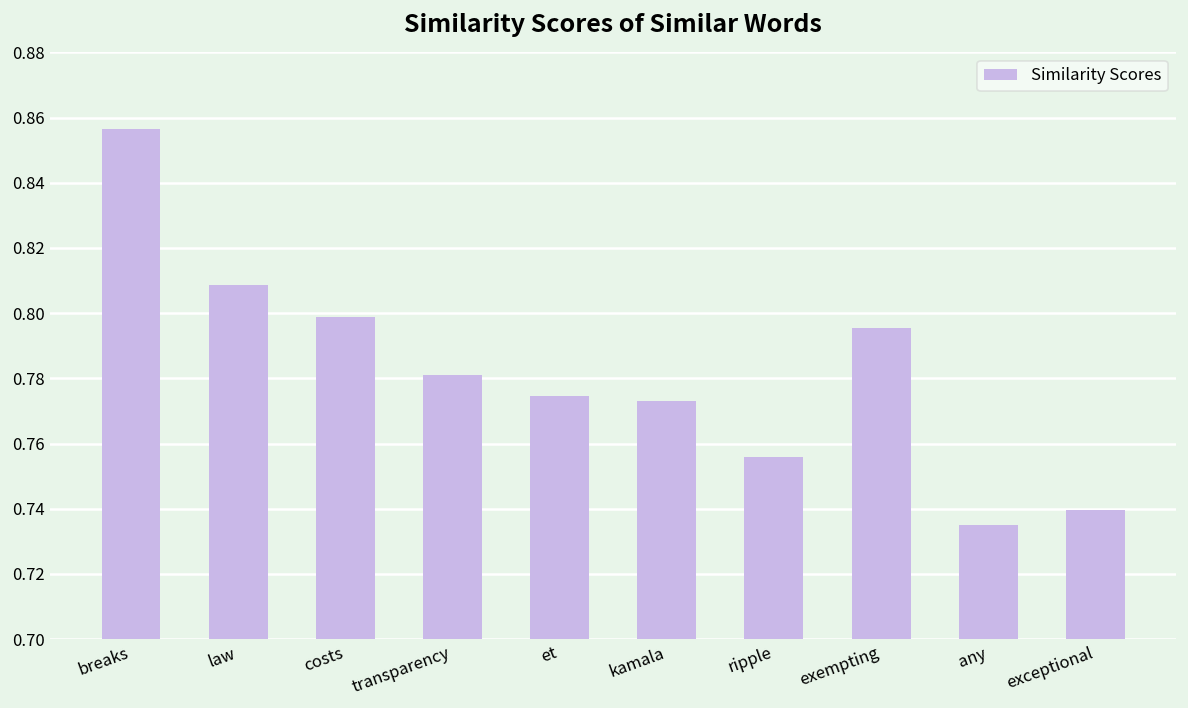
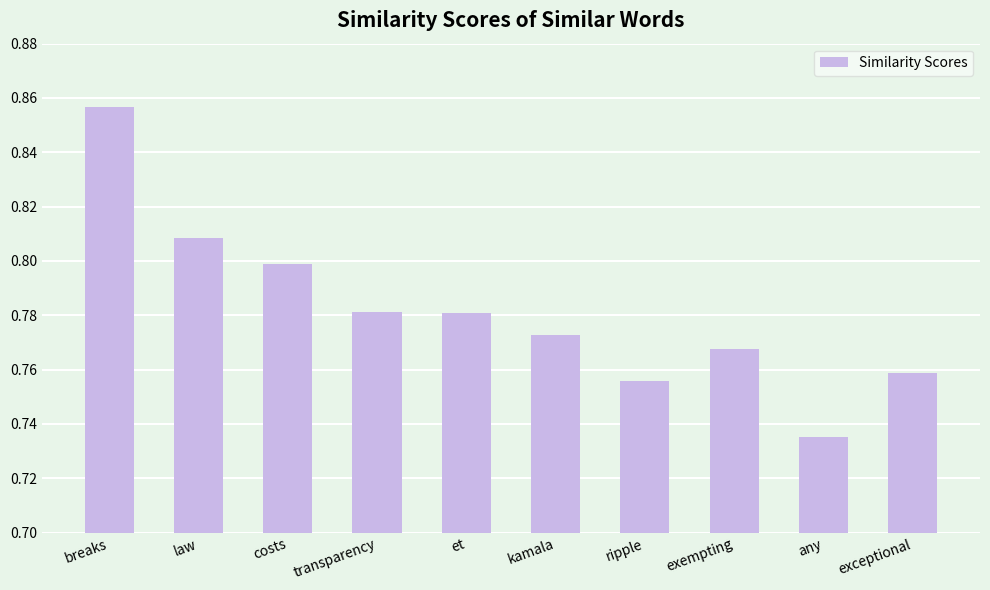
  {
    "breaks": 0.857,
    "law": 0.809,
    "costs": 0.799,
    "transparency": 0.781,
-   "et": 0.775,
+   "et": 0.781,
    "kamala": 0.773,
    "ripple": 0.756,
-   "exempting": 0.795,
+   "exempting": 0.767,
    "any": 0.735,
-   "exceptional": 0.739
+   "exceptional": 0.759
  }
